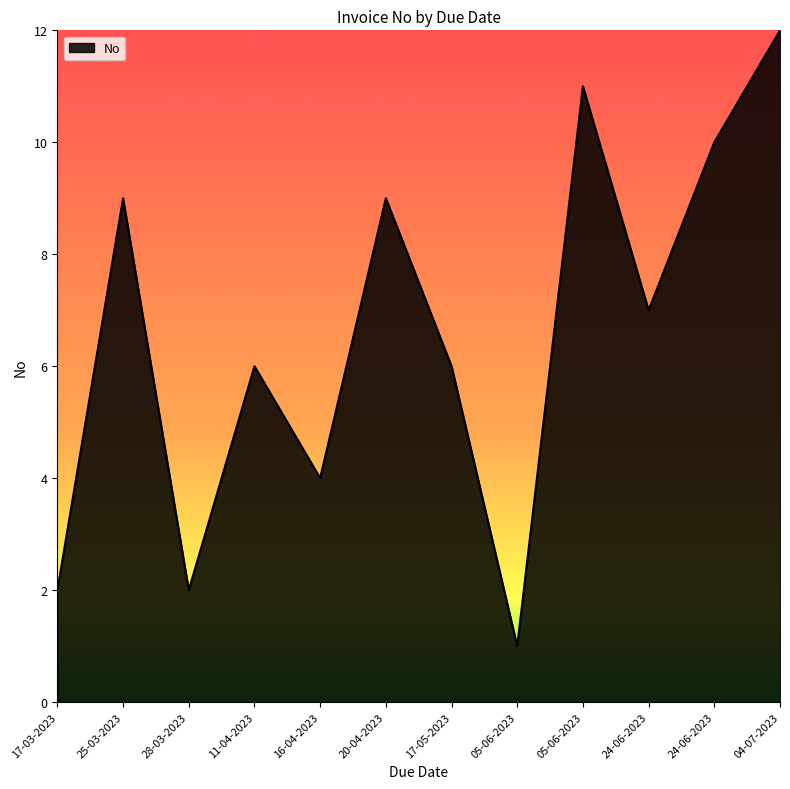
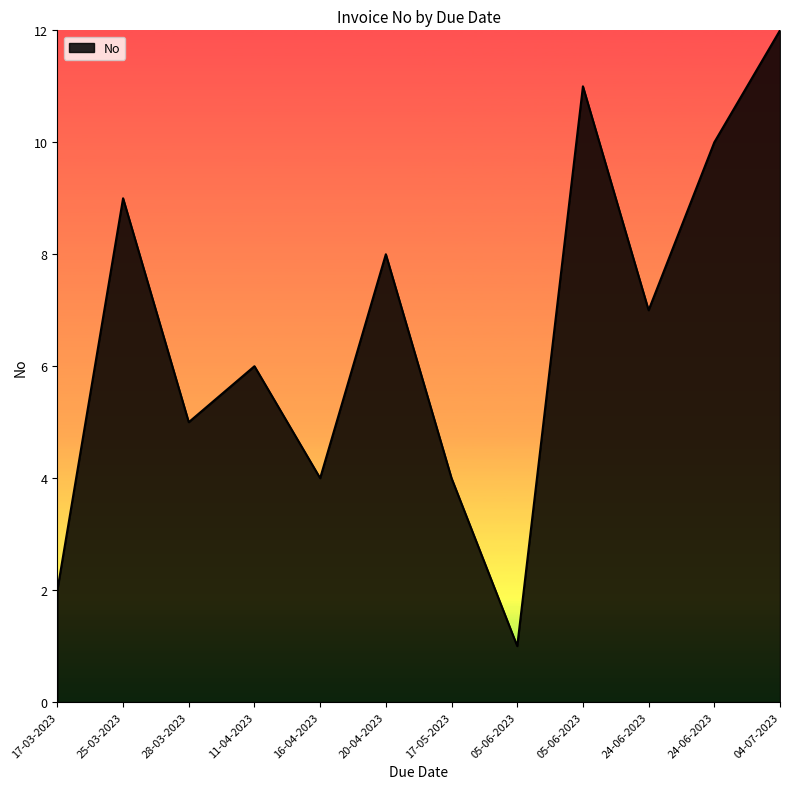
  {
    "17-03-2023": 2,
    "25-03-2023": 9,
-   "28-03-2023": 2,
+   "28-03-2023": 5,
    "11-04-2023": 6,
    "16-04-2023": 4,
-   "20-04-2023": 9,
-   "17-05-2023": 6,
+   "20-04-2023": 8,
+   "17-05-2023": 4,
    "04-07-2023": 12
  }
